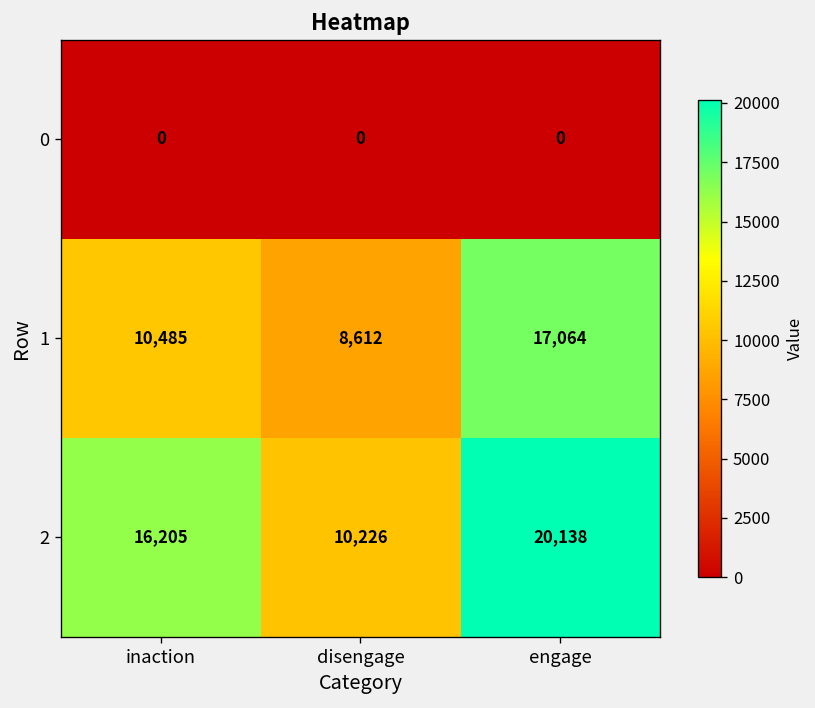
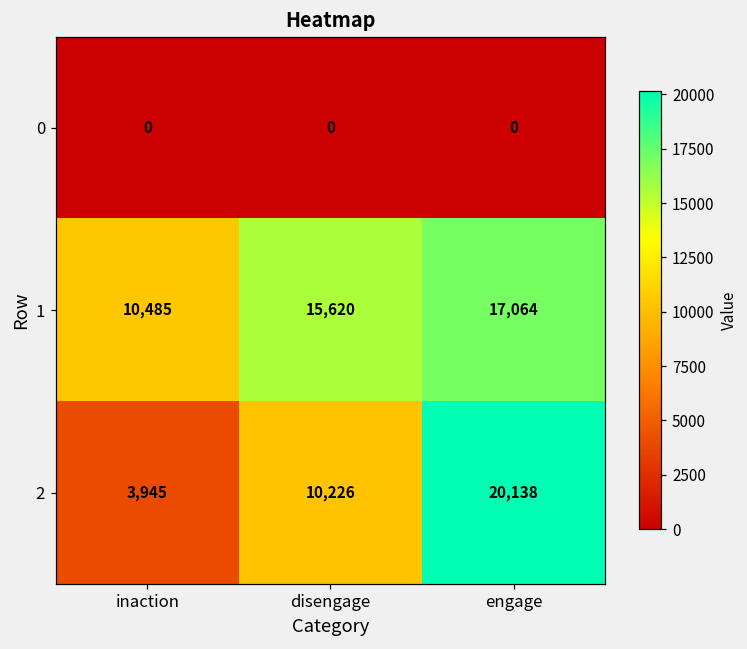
  {
    "0": {
      "inaction": "0",
      "disengage": "0",
      "engage": "0"
    },
    "1": {
      "inaction": "10,485",
-     "disengage": "8,612",
+     "disengage": "15,620",
      "engage": "17,064"
    },
    "2": {
-     "inaction": "16,205",
+     "inaction": "3,945",
      "disengage": "10,226",
      "engage": "20,138"
    }
  }
